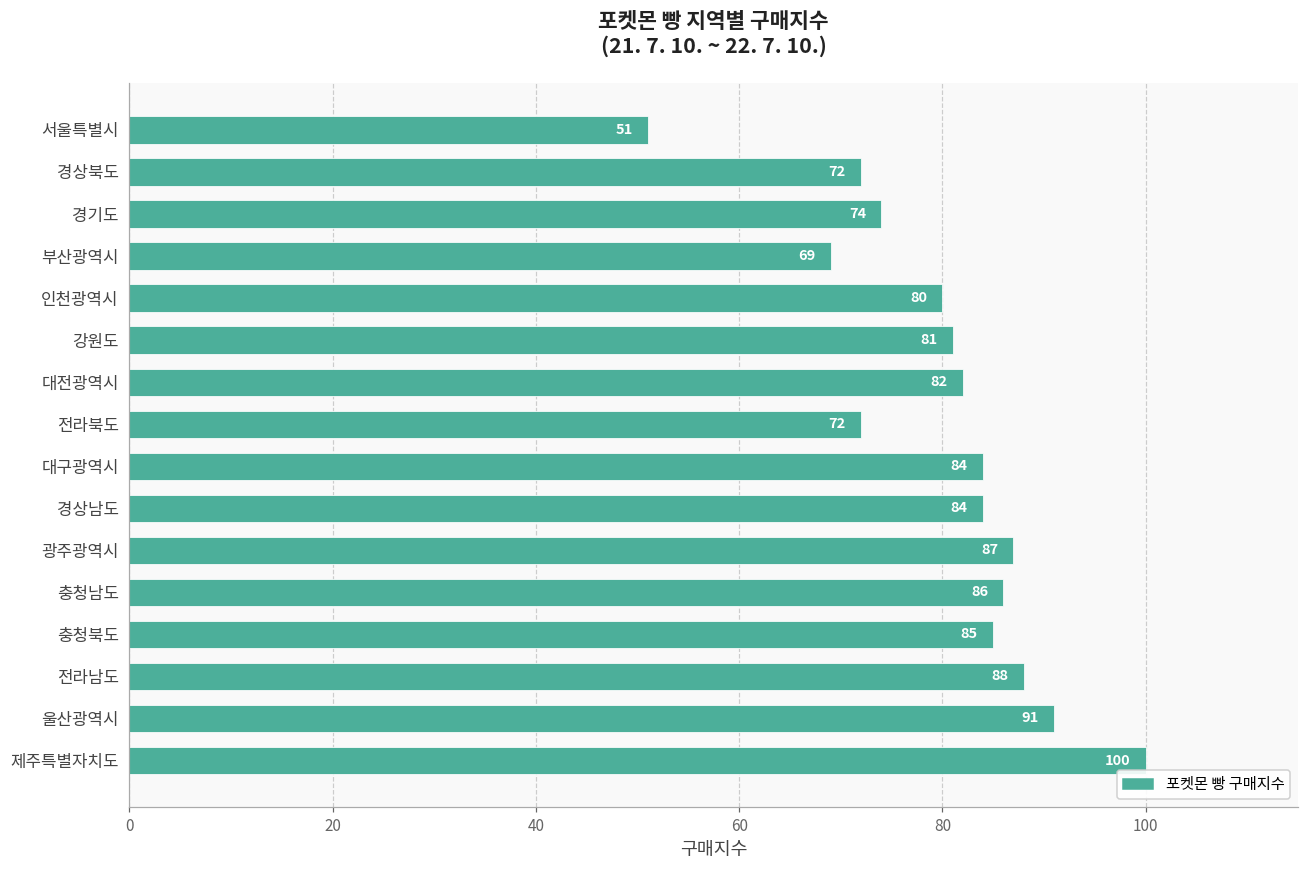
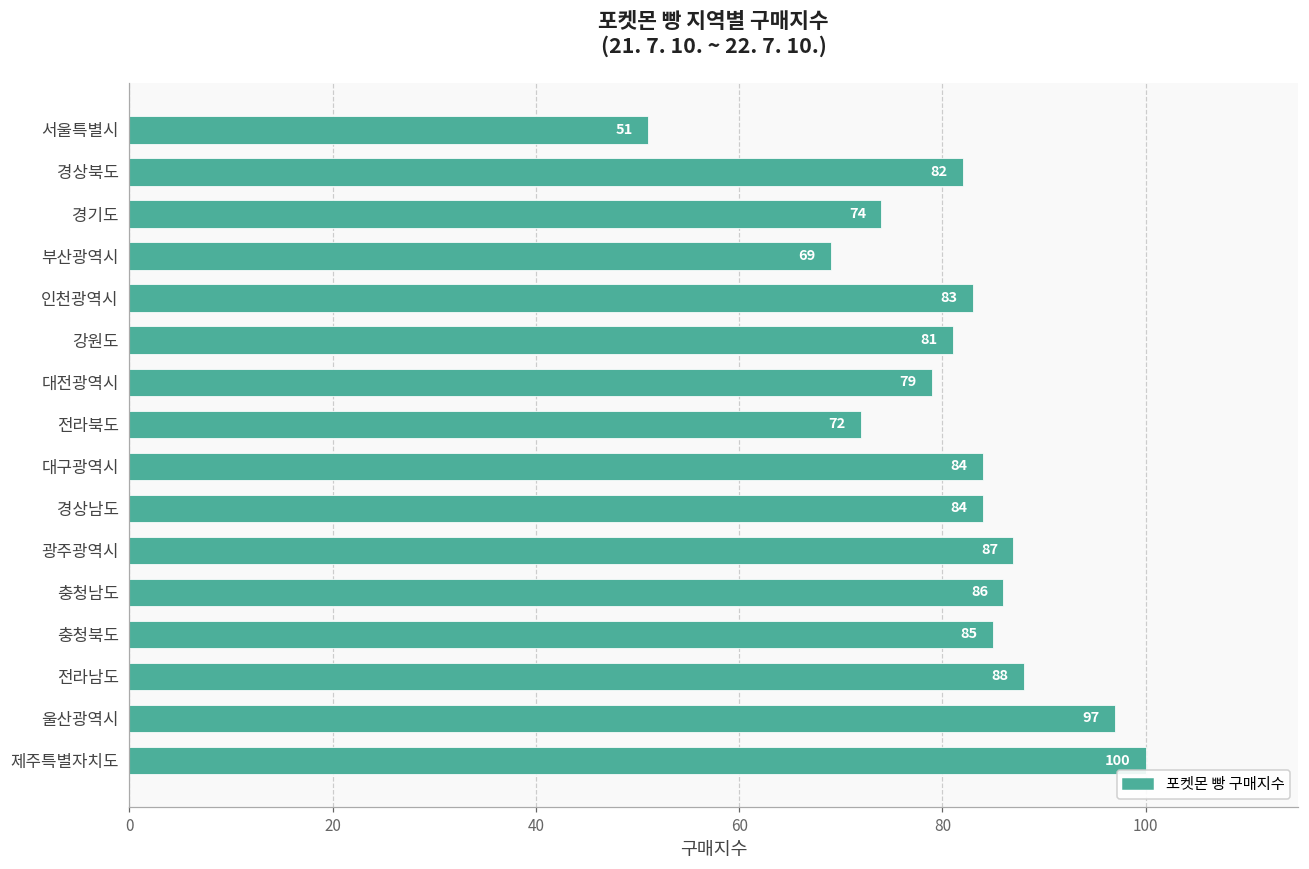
  {
    "서울특별시": 51,
-   "경상북도": 72,
+   "경상북도": 82,
    "경기도": 74,
    "부산광역시": 69,
-   "인천광역시": 80,
+   "인천광역시": 83,
    "강원도": 81,
-   "대전광역시": 82,
+   "대전광역시": 79,
    "전라북도": 72,
    "대구광역시": 84,
    "경상남도": 84,
    "광주광역시": 87,
    "충청남도": 86,
    "충청북도": 85,
    "전라남도": 88,
-   "울산광역시": 91,
+   "울산광역시": 97,
    "제주특별자치도": 100
  }
